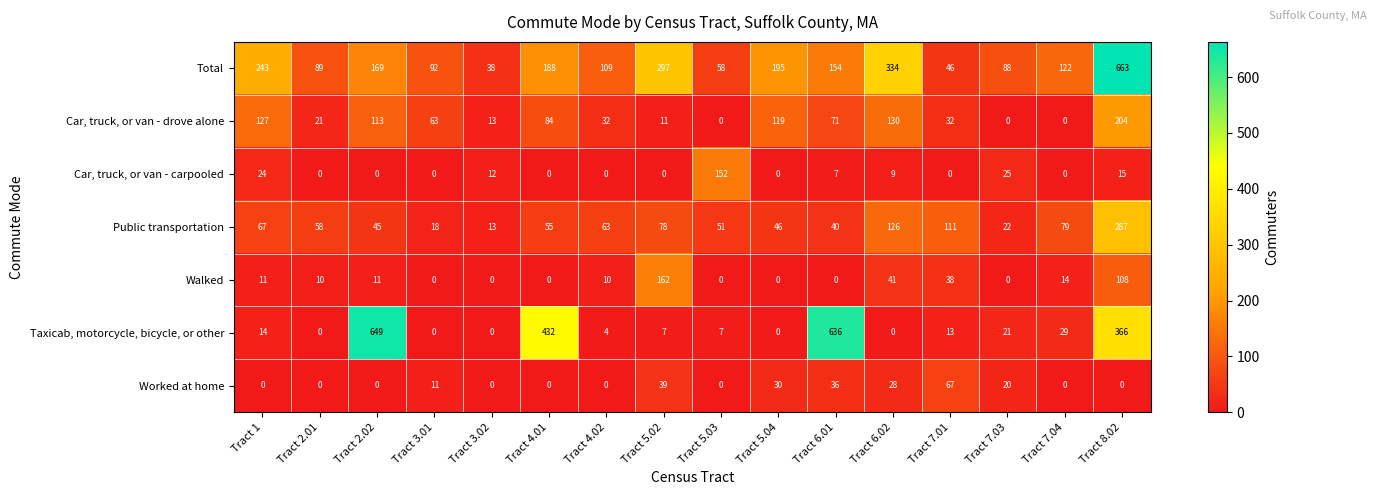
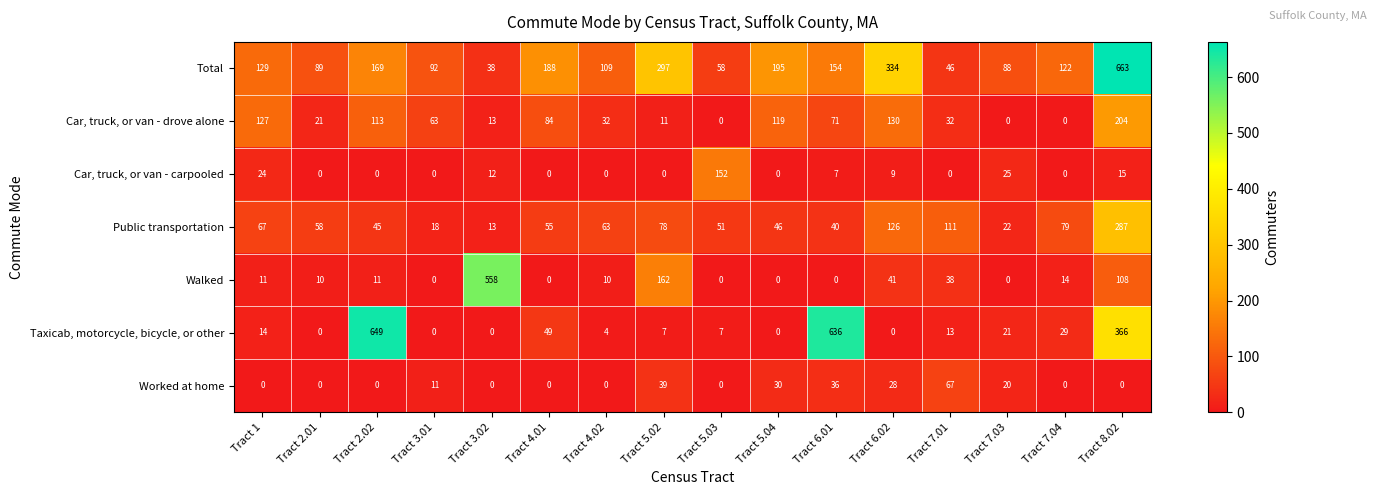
  {
    "Total": {
-     "Tract 1": 243,
+     "Tract 1": 129,
      "Tract 2.01": 89,
      "Tract 2.02": 169,
      "Tract 3.01": 92,
      "Tract 3.02": 38,
      "Tract 4.01": 188,
      "Tract 4.02": 109,
      "Tract 5.02": 297,
      "Tract 5.03": 58,
      "Tract 5.04": 195,
      "Tract 6.01": 154,
      "Tract 6.02": 334,
      "Tract 7.01": 46,
      "Tract 7.03": 88,
      "Tract 7.04": 122,
      "Tract 8.02": 663
    },
    "Car, truck, or van - drove alone": {
      "Tract 1": 127,
      "Tract 2.01": 21,
      "Tract 2.02": 113,
      "Tract 3.01": 63,
      "Tract 3.02": 13,
      "Tract 4.01": 84,
      "Tract 4.02": 32,
      "Tract 5.02": 11,
      "Tract 5.03": 0,
      "Tract 5.04": 119,
      "Tract 6.01": 71,
      "Tract 6.02": 130,
      "Tract 7.01": 32,
      "Tract 7.03": 0,
      "Tract 7.04": 0,
      "Tract 8.02": 204
    },
    "Car, truck, or van - carpooled": {
      "Tract 1": 24,
      "Tract 2.01": 0,
      "Tract 2.02": 0,
      "Tract 3.01": 0,
      "Tract 3.02": 12,
      "Tract 4.01": 0,
      "Tract 4.02": 0,
      "Tract 5.02": 0,
      "Tract 5.03": 152,
      "Tract 5.04": 0,
      "Tract 6.01": 7,
      "Tract 6.02": 9,
      "Tract 7.01": 0,
      "Tract 7.03": 25,
      "Tract 7.04": 0,
      "Tract 8.02": 15
    },
    "Public transportation": {
      "Tract 1": 67,
      "Tract 2.01": 58,
      "Tract 2.02": 45,
      "Tract 3.01": 18,
      "Tract 3.02": 13,
      "Tract 4.01": 55,
      "Tract 4.02": 63,
      "Tract 5.02": 78,
      "Tract 5.03": 51,
      "Tract 5.04": 46,
      "Tract 6.01": 40,
      "Tract 6.02": 126,
      "Tract 7.01": 111,
      "Tract 7.03": 22,
      "Tract 7.04": 79,
      "Tract 8.02": 287
    },
    "Walked": {
      "Tract 1": 11,
      "Tract 2.01": 10,
      "Tract 2.02": 11,
      "Tract 3.01": 0,
-     "Tract 3.02": 0,
+     "Tract 3.02": 558,
      "Tract 4.01": 0,
      "Tract 4.02": 10,
      "Tract 5.02": 162,
      "Tract 5.03": 0,
      "Tract 5.04": 0,
      "Tract 6.01": 0,
      "Tract 6.02": 41,
      "Tract 7.01": 38,
      "Tract 7.03": 0,
      "Tract 7.04": 14,
      "Tract 8.02": 108
    },
    "Taxicab, motorcycle, bicycle, or other": {
      "Tract 1": 14,
      "Tract 2.01": 0,
      "Tract 2.02": 649,
      "Tract 3.01": 0,
      "Tract 3.02": 0,
-     "Tract 4.01": 432,
+     "Tract 4.01": 49,
      "Tract 4.02": 4,
      "Tract 5.02": 7,
      "Tract 5.03": 7,
      "Tract 5.04": 0,
      "Tract 6.01": 636,
      "Tract 6.02": 0,
      "Tract 7.01": 13,
      "Tract 7.03": 21,
      "Tract 7.04": 29,
      "Tract 8.02": 366
    },
    "Worked at home": {
      "Tract 1": 0,
      "Tract 2.01": 0,
      "Tract 2.02": 0,
      "Tract 3.01": 11,
      "Tract 3.02": 0,
      "Tract 4.01": 0,
      "Tract 4.02": 0,
      "Tract 5.02": 39,
      "Tract 5.03": 0,
      "Tract 5.04": 30,
      "Tract 6.01": 36,
      "Tract 6.02": 28,
      "Tract 7.01": 67,
      "Tract 7.03": 20,
      "Tract 7.04": 0,
      "Tract 8.02": 0
    }
  }
